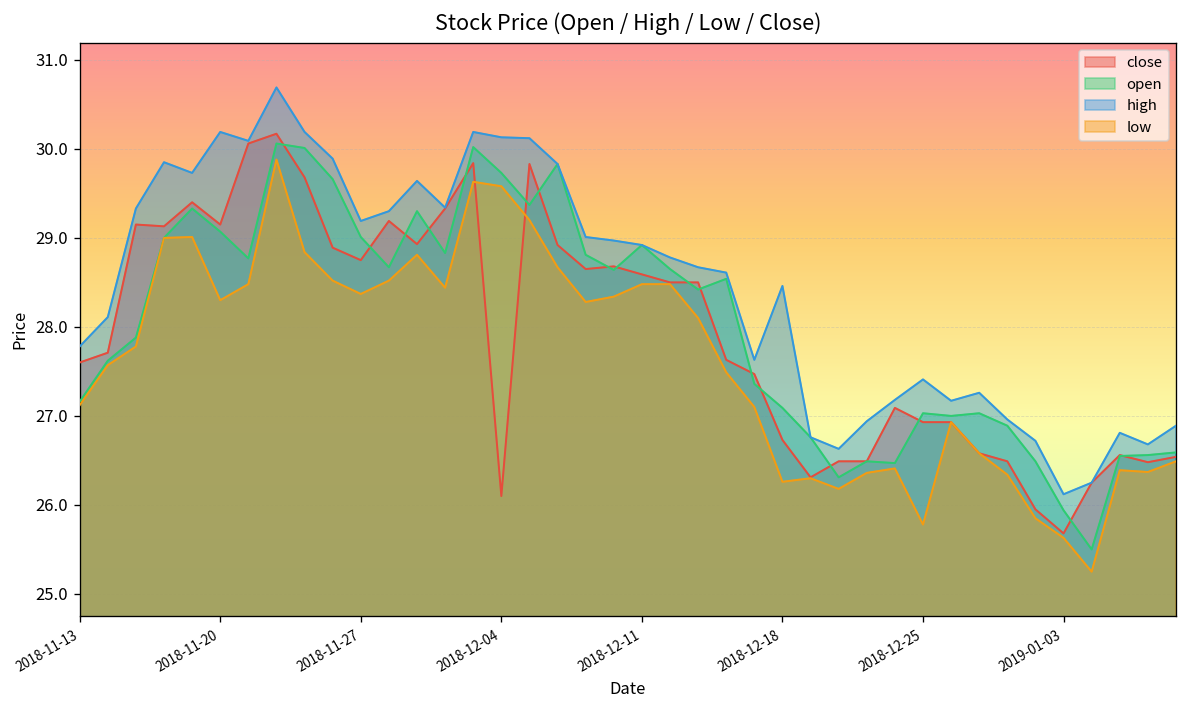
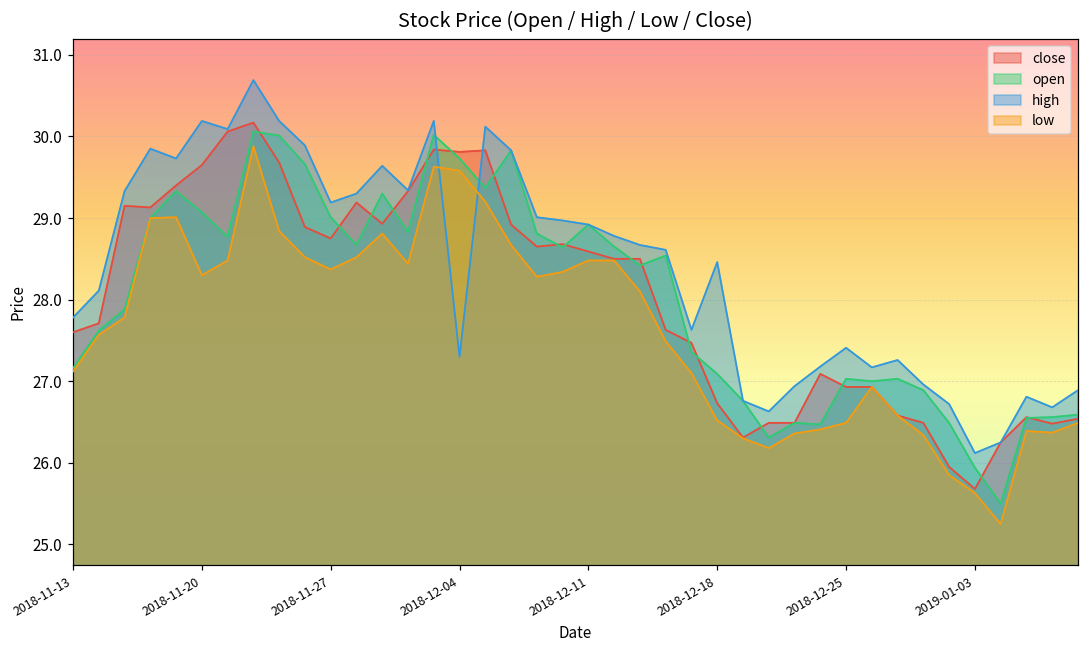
  {
    "close": {
      "2018-11-13": 27.6,
-     "2018-11-20": 29.2,
+     "2018-11-20": 29.7,
      "2018-11-27": 28.8,
-     "2018-12-04": 26.1,
+     "2018-12-04": 29.8,
      "2018-12-11": 28.6,
      "2018-12-18": 26.7,
      "2018-12-25": 26.9,
      "2019-01-03": 25.7
    },
    "open": {
      "2018-11-13": 27.2,
      "2018-11-20": 29.1,
      "2018-11-27": 29.0,
      "2018-12-04": 29.7,
      "2018-12-18": 27.1,
      "2018-12-25": 27.0,
      "2019-01-03": 25.9
    },
    "high": {
      "2018-11-13": 27.8,
      "2018-11-20": 30.2,
      "2018-11-27": 29.2,
-     "2018-12-04": 30.1,
+     "2018-12-04": 27.3,
      "2018-12-18": 28.5,
      "2018-12-25": 27.4,
      "2019-01-03": 26.1
    },
    "low": {
      "2018-11-13": 27.1,
      "2018-11-20": 28.3,
      "2018-11-27": 28.4,
      "2018-12-04": 29.6,
      "2018-12-11": 28.5,
-     "2018-12-18": 26.3,
-     "2018-12-25": 25.8,
+     "2018-12-18": 26.5,
+     "2018-12-25": 26.5,
      "2019-01-03": 25.6
    }
  }
